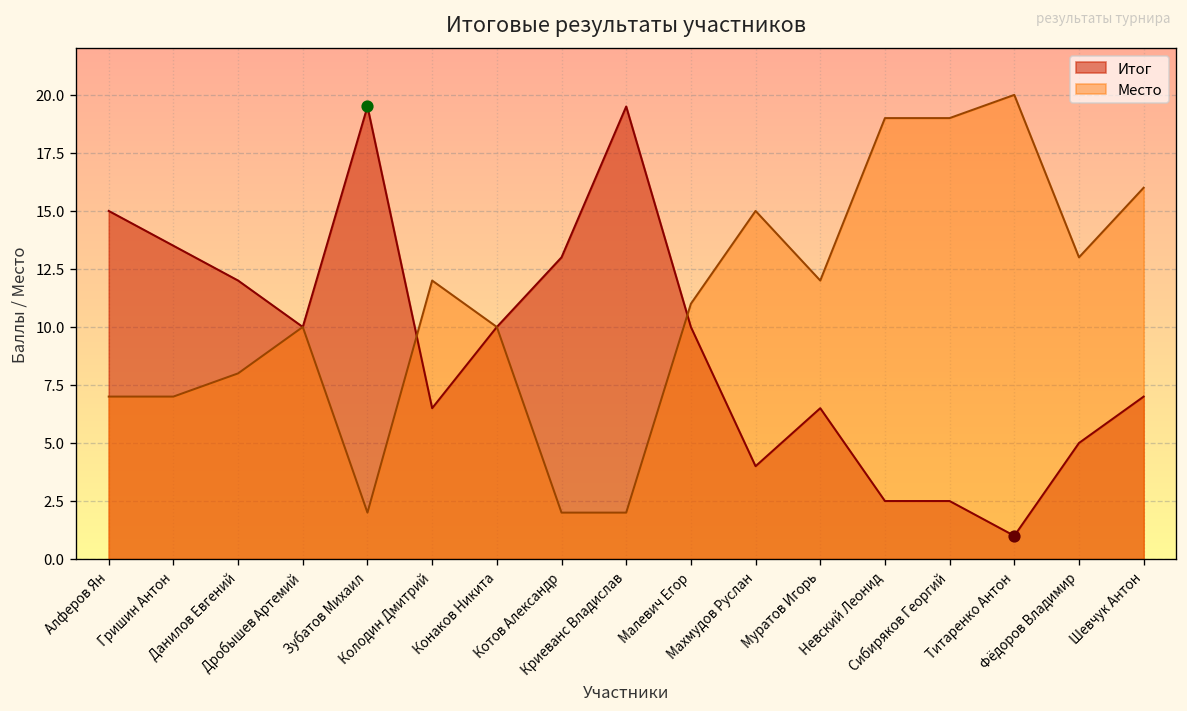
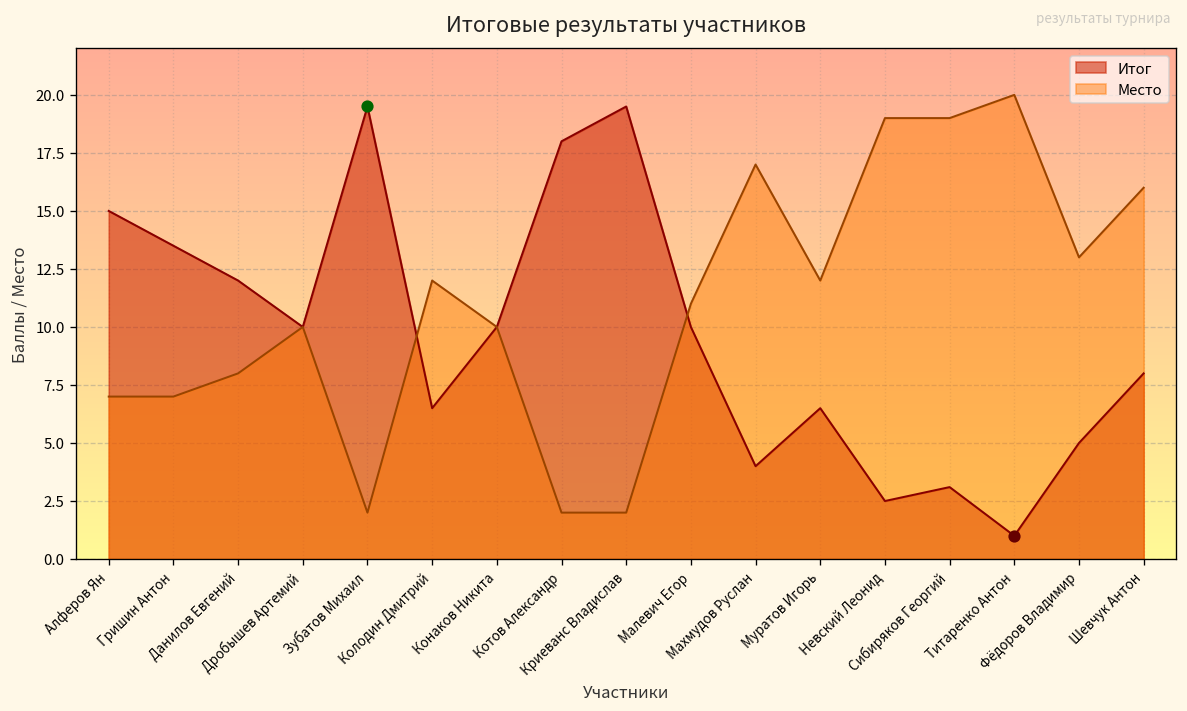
  {
    "Итог": {
      "Алферов Ян": 15.0,
      "Гришин Антон": 13.5,
      "Данилов Евгений": 12.0,
      "Колодин Дмитрий": 6.5,
-     "Котов Александр": 13,
+     "Котов Александр": 18,
      "Криеванс Владислав": 19.5,
      "Малевич Егор": 10.0,
      "Махмудов Руслан": 4.0,
      "Муратов Игорь": 6.5,
      "Невский Леонид": 2.5,
-     "Сибиряков Георгий": 2.5,
+     "Сибиряков Георгий": 3.1,
      "Фёдоров Владимир": 5.0,
-     "Шевчук Антон": 7
+     "Шевчук Антон": 8
    },
    "Место": {
      "Алферов Ян": 7,
      "Гришин Антон": 7,
      "Данилов Евгений": 8,
      "Зубатов Михаил": 2,
      "Колодин Дмитрий": 12,
      "Котов Александр": 2,
      "Криеванс Владислав": 2,
      "Малевич Егор": 11,
-     "Махмудов Руслан": 15,
+     "Махмудов Руслан": 17,
      "Муратов Игорь": 12,
      "Невский Леонид": 19,
      "Сибиряков Георгий": 19,
      "Титаренко Антон": 20,
      "Фёдоров Владимир": 13,
      "Шевчук Антон": 16
    }
  }
